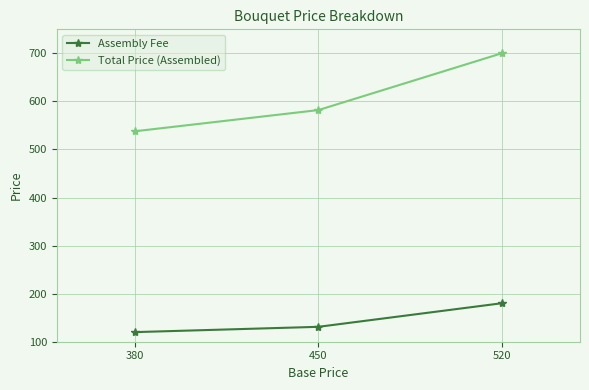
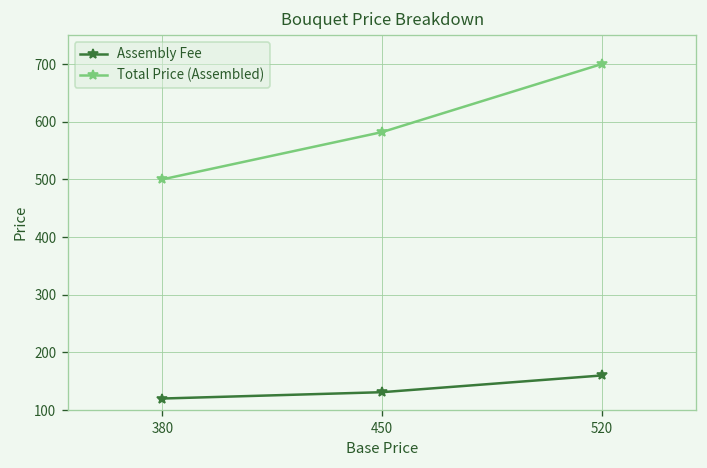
  {
    "Assembly Fee": {
      "380": 120,
      "450": 130,
-     "520": 180
+     "520": 160
    },
    "Total Price (Assembled)": {
-     "380": 540,
+     "380": 500,
      "450": 580,
      "520": 700
    }
  }
